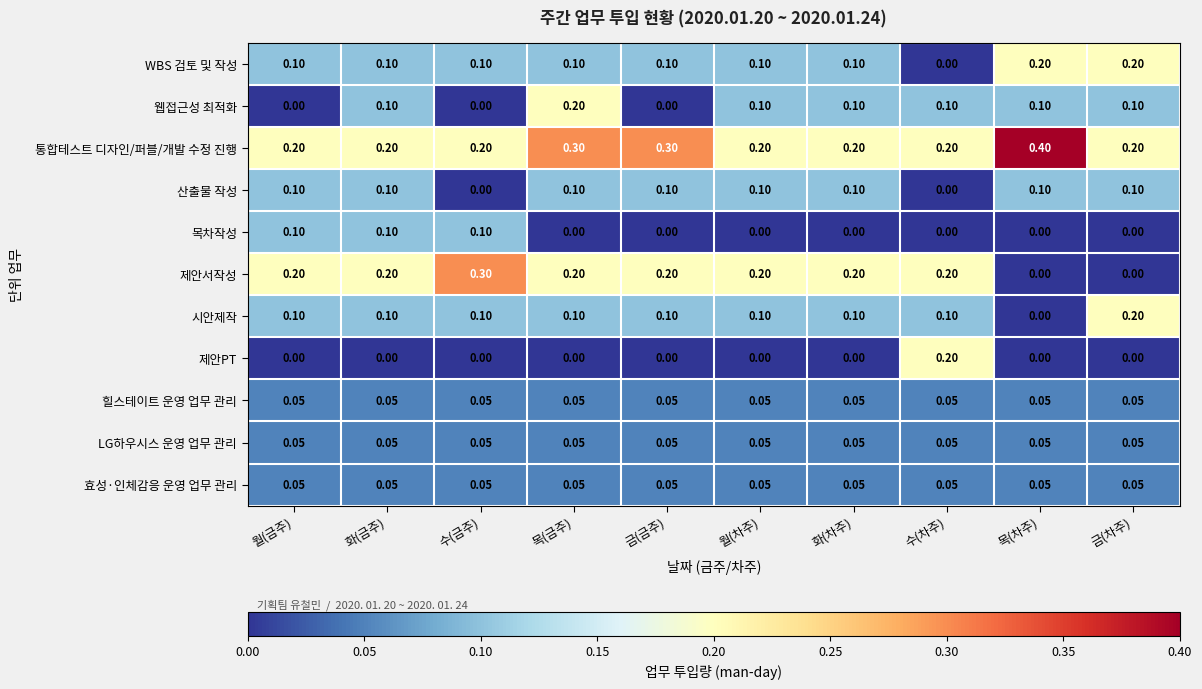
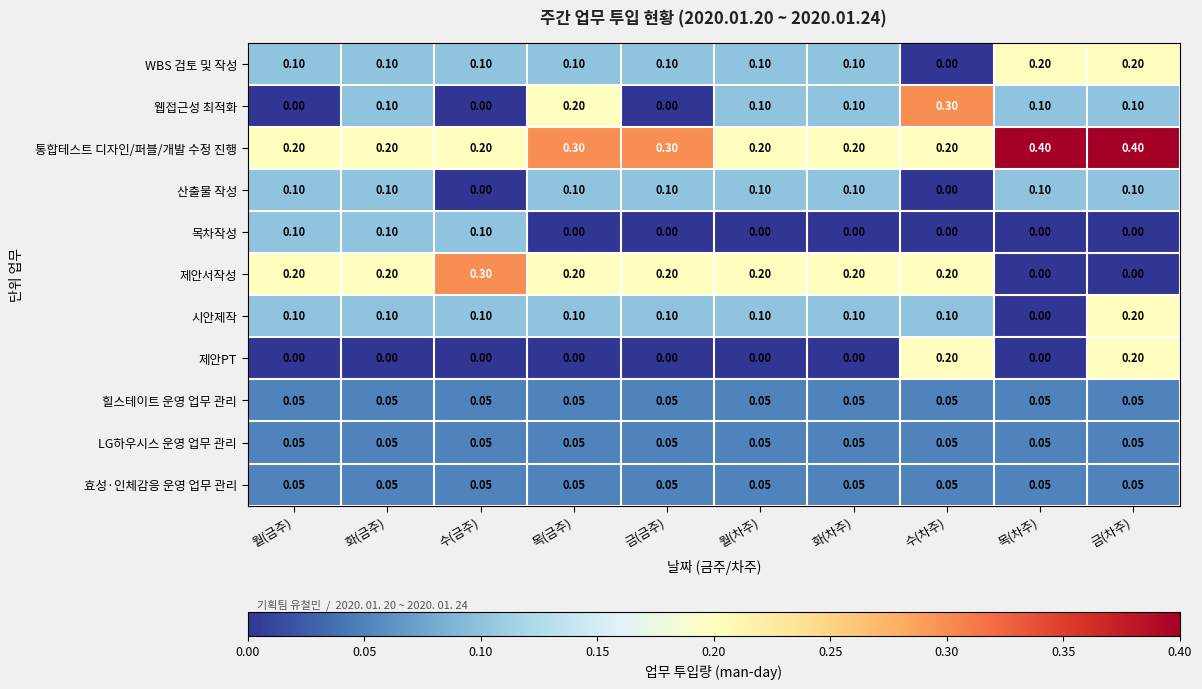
  {
    "WBS 검토 및 작성": {
      "월(금주)": 0.10,
      "화(금주)": 0.10,
      "수(금주)": 0.10,
      "목(금주)": 0.10,
      "금(금주)": 0.10,
      "월(차주)": 0.10,
      "화(차주)": 0.10,
      "수(차주)": 0.00,
      "목(차주)": 0.20,
      "금(차주)": 0.20
    },
    "웹접근성 최적화": {
      "월(금주)": 0.00,
      "화(금주)": 0.10,
      "수(금주)": 0.00,
      "목(금주)": 0.20,
      "금(금주)": 0.00,
      "월(차주)": 0.10,
      "화(차주)": 0.10,
-     "수(차주)": 0.10,
+     "수(차주)": 0.30,
      "목(차주)": 0.10,
      "금(차주)": 0.10
    },
    "통합테스트 디자인/퍼블/개발 수정 진행": {
      "월(금주)": 0.20,
      "화(금주)": 0.20,
      "수(금주)": 0.20,
      "목(금주)": 0.30,
      "금(금주)": 0.30,
      "월(차주)": 0.20,
      "화(차주)": 0.20,
      "수(차주)": 0.20,
      "목(차주)": 0.40,
-     "금(차주)": 0.20
+     "금(차주)": 0.40
    },
    "산출물 작성": {
      "월(금주)": 0.10,
      "화(금주)": 0.10,
      "수(금주)": 0.00,
      "목(금주)": 0.10,
      "금(금주)": 0.10,
      "월(차주)": 0.10,
      "화(차주)": 0.10,
      "수(차주)": 0.00,
      "목(차주)": 0.10,
      "금(차주)": 0.10
    },
    "목차작성": {
      "월(금주)": 0.10,
      "화(금주)": 0.10,
      "수(금주)": 0.10,
      "목(금주)": 0.00,
      "금(금주)": 0.00,
      "월(차주)": 0.00,
      "화(차주)": 0.00,
      "수(차주)": 0.00,
      "목(차주)": 0.00,
      "금(차주)": 0.00
    },
    "제안서작성": {
      "월(금주)": 0.20,
      "화(금주)": 0.20,
      "수(금주)": 0.30,
      "목(금주)": 0.20,
      "금(금주)": 0.20,
      "월(차주)": 0.20,
      "화(차주)": 0.20,
      "수(차주)": 0.20,
      "목(차주)": 0.00,
      "금(차주)": 0.00
    },
    "시안제작": {
      "월(금주)": 0.10,
      "화(금주)": 0.10,
      "수(금주)": 0.10,
      "목(금주)": 0.10,
      "금(금주)": 0.10,
      "월(차주)": 0.10,
      "화(차주)": 0.10,
      "수(차주)": 0.10,
      "목(차주)": 0.00,
      "금(차주)": 0.20
    },
    "제안PT": {
      "월(금주)": 0.00,
      "화(금주)": 0.00,
      "수(금주)": 0.00,
      "목(금주)": 0.00,
      "금(금주)": 0.00,
      "월(차주)": 0.00,
      "화(차주)": 0.00,
      "수(차주)": 0.20,
      "목(차주)": 0.00,
-     "금(차주)": 0.00
+     "금(차주)": 0.20
    },
    "힐스테이트 운영 업무 관리": {
      "월(금주)": 0.05,
      "화(금주)": 0.05,
      "수(금주)": 0.05,
      "목(금주)": 0.05,
      "금(금주)": 0.05,
      "월(차주)": 0.05,
      "화(차주)": 0.05,
      "수(차주)": 0.05,
      "목(차주)": 0.05,
      "금(차주)": 0.05
    },
    "LG하우시스 운영 업무 관리": {
      "월(금주)": 0.05,
      "화(금주)": 0.05,
      "수(금주)": 0.05,
      "목(금주)": 0.05,
      "금(금주)": 0.05,
      "월(차주)": 0.05,
      "화(차주)": 0.05,
      "수(차주)": 0.05,
      "목(차주)": 0.05,
      "금(차주)": 0.05
    },
    "효성·인체감응 운영 업무 관리": {
      "월(금주)": 0.05,
      "화(금주)": 0.05,
      "수(금주)": 0.05,
      "목(금주)": 0.05,
      "금(금주)": 0.05,
      "월(차주)": 0.05,
      "화(차주)": 0.05,
      "수(차주)": 0.05,
      "목(차주)": 0.05,
      "금(차주)": 0.05
    }
  }
